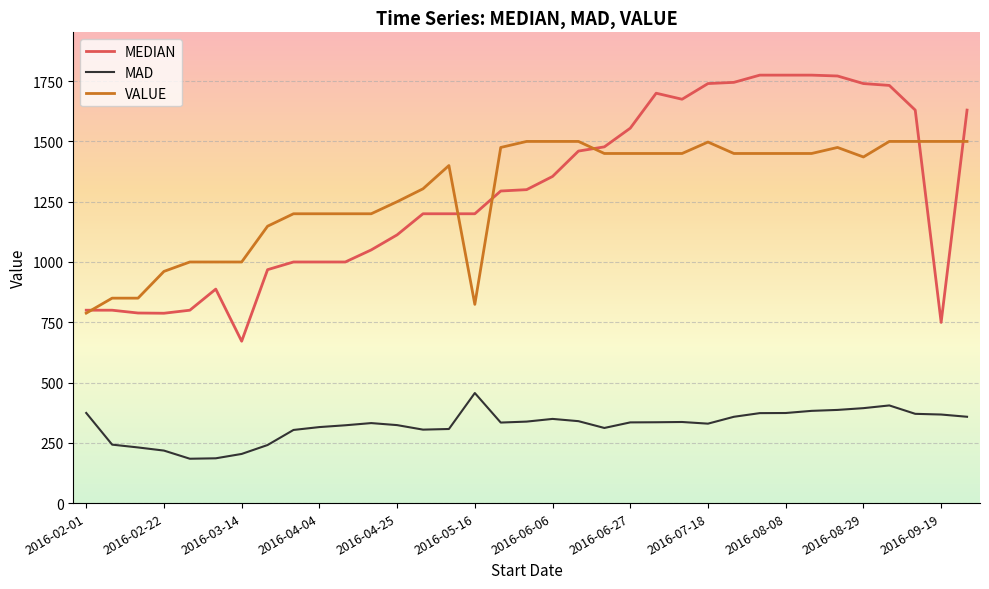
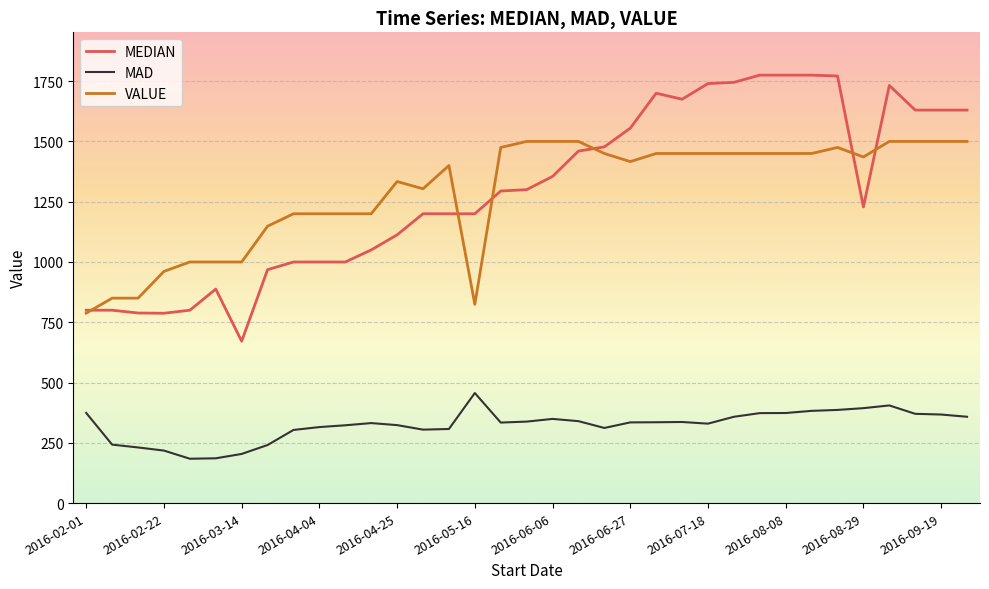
  {
    "MEDIAN": {
      "2016-02-01": 800,
      "2016-02-22": 790,
      "2016-03-14": 670,
      "2016-04-04": 1000,
      "2016-04-25": 1110,
      "2016-05-16": 1200,
      "2016-06-06": 1350,
      "2016-06-27": 1560,
      "2016-07-18": 1740,
      "2016-08-08": 1780,
-     "2016-08-29": 1740,
-     "2016-09-19": 750
+     "2016-08-29": 1230,
+     "2016-09-19": 1630
    },
    "MAD": {
      "2016-02-01": 370,
      "2016-02-22": 220,
      "2016-03-14": 200,
      "2016-04-04": 320,
      "2016-04-25": 320,
      "2016-05-16": 460,
      "2016-06-06": 350,
      "2016-06-27": 330,
      "2016-07-18": 330,
      "2016-08-08": 370,
      "2016-08-29": 390,
      "2016-09-19": 370
    },
    "VALUE": {
      "2016-02-01": 790,
      "2016-02-22": 960,
      "2016-03-14": 1000,
      "2016-04-04": 1200,
-     "2016-04-25": 1250,
+     "2016-04-25": 1330,
      "2016-05-16": 820,
      "2016-06-06": 1500,
-     "2016-06-27": 1450,
-     "2016-07-18": 1500,
+     "2016-06-27": 1420,
+     "2016-07-18": 1450,
      "2016-08-08": 1450,
      "2016-08-29": 1440,
      "2016-09-19": 1500
    }
  }
